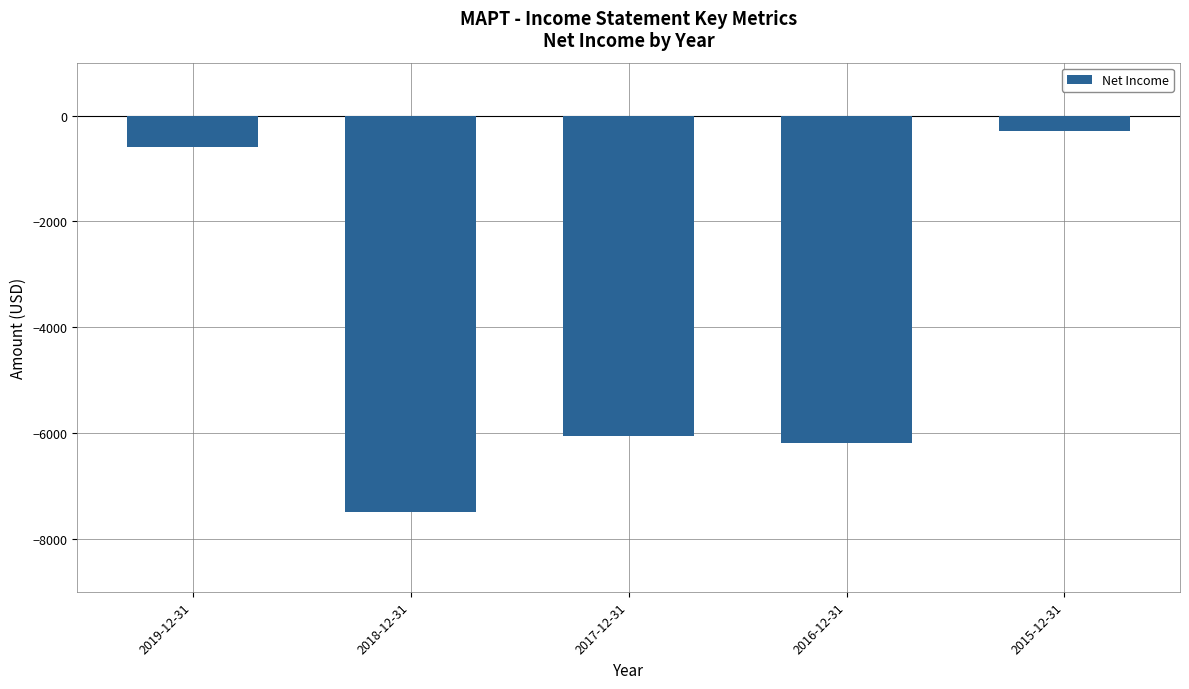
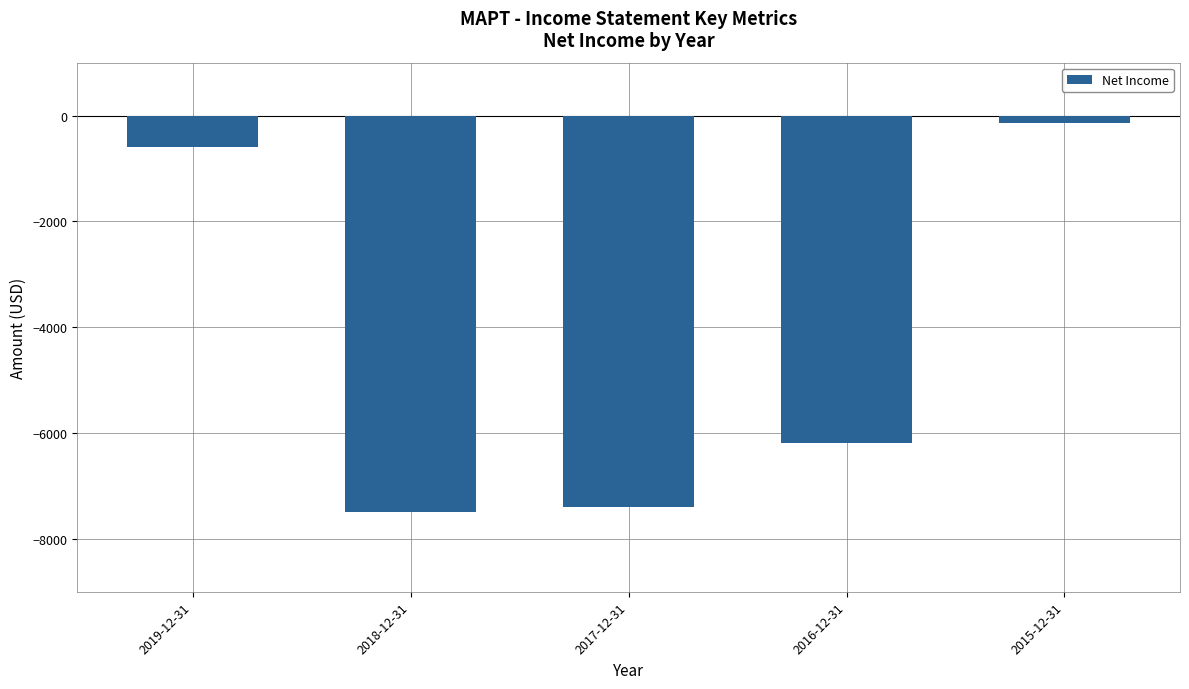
  {
    "2019-12-31": -600,
    "2018-12-31": -7500,
-   "2017-12-31": -6000,
+   "2017-12-31": -7400,
    "2016-12-31": -6200,
-   "2015-12-31": -300
+   "2015-12-31": -100
  }
